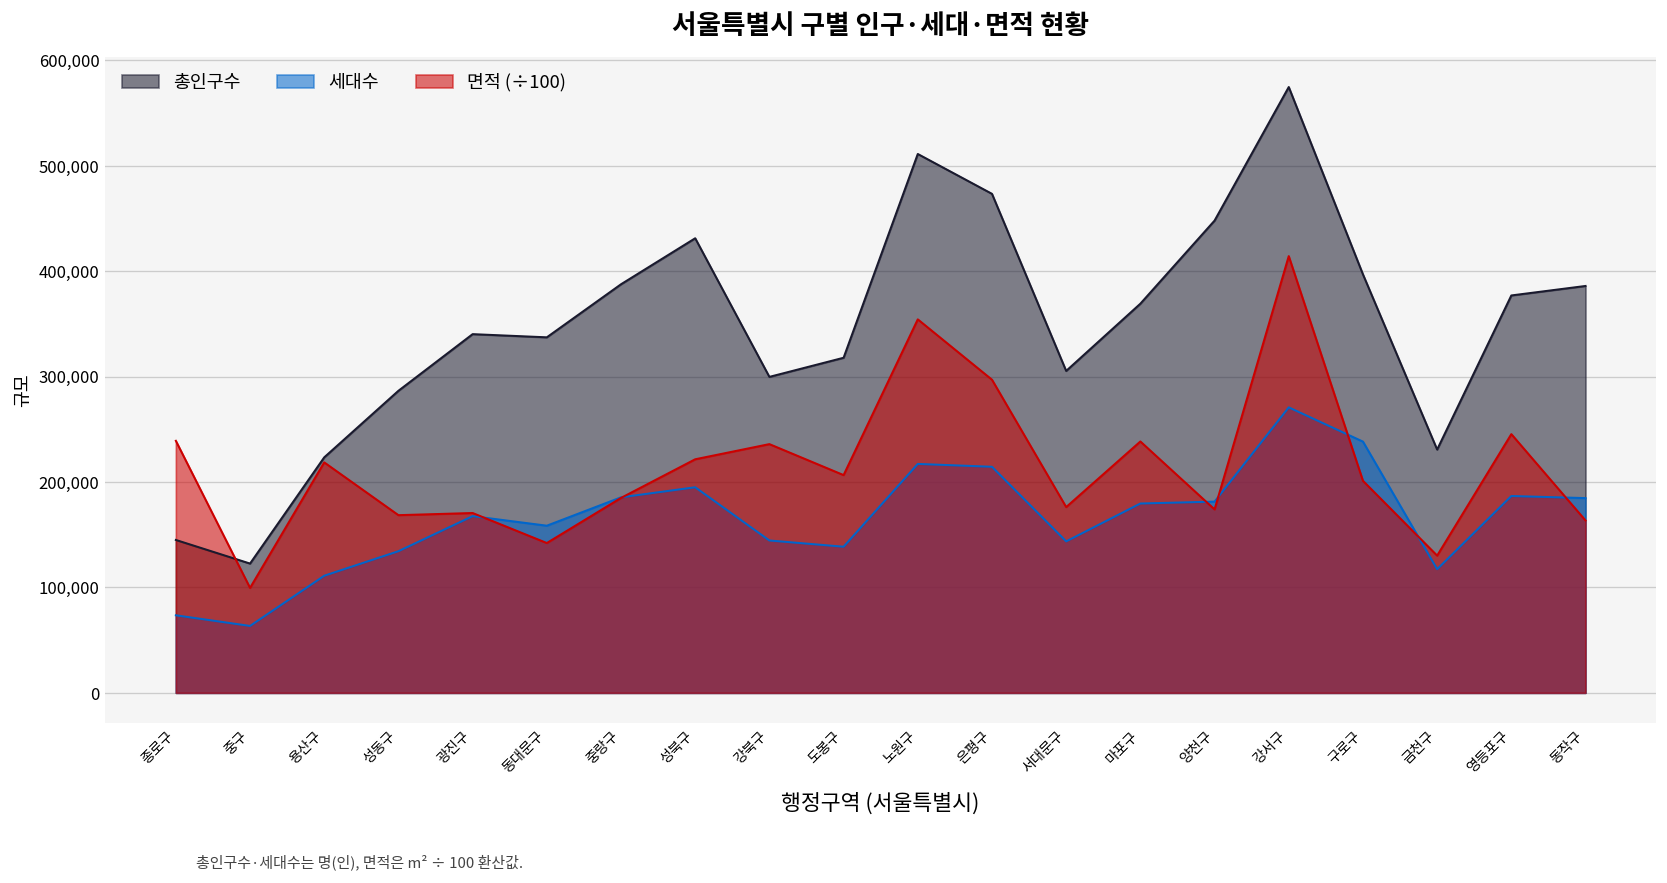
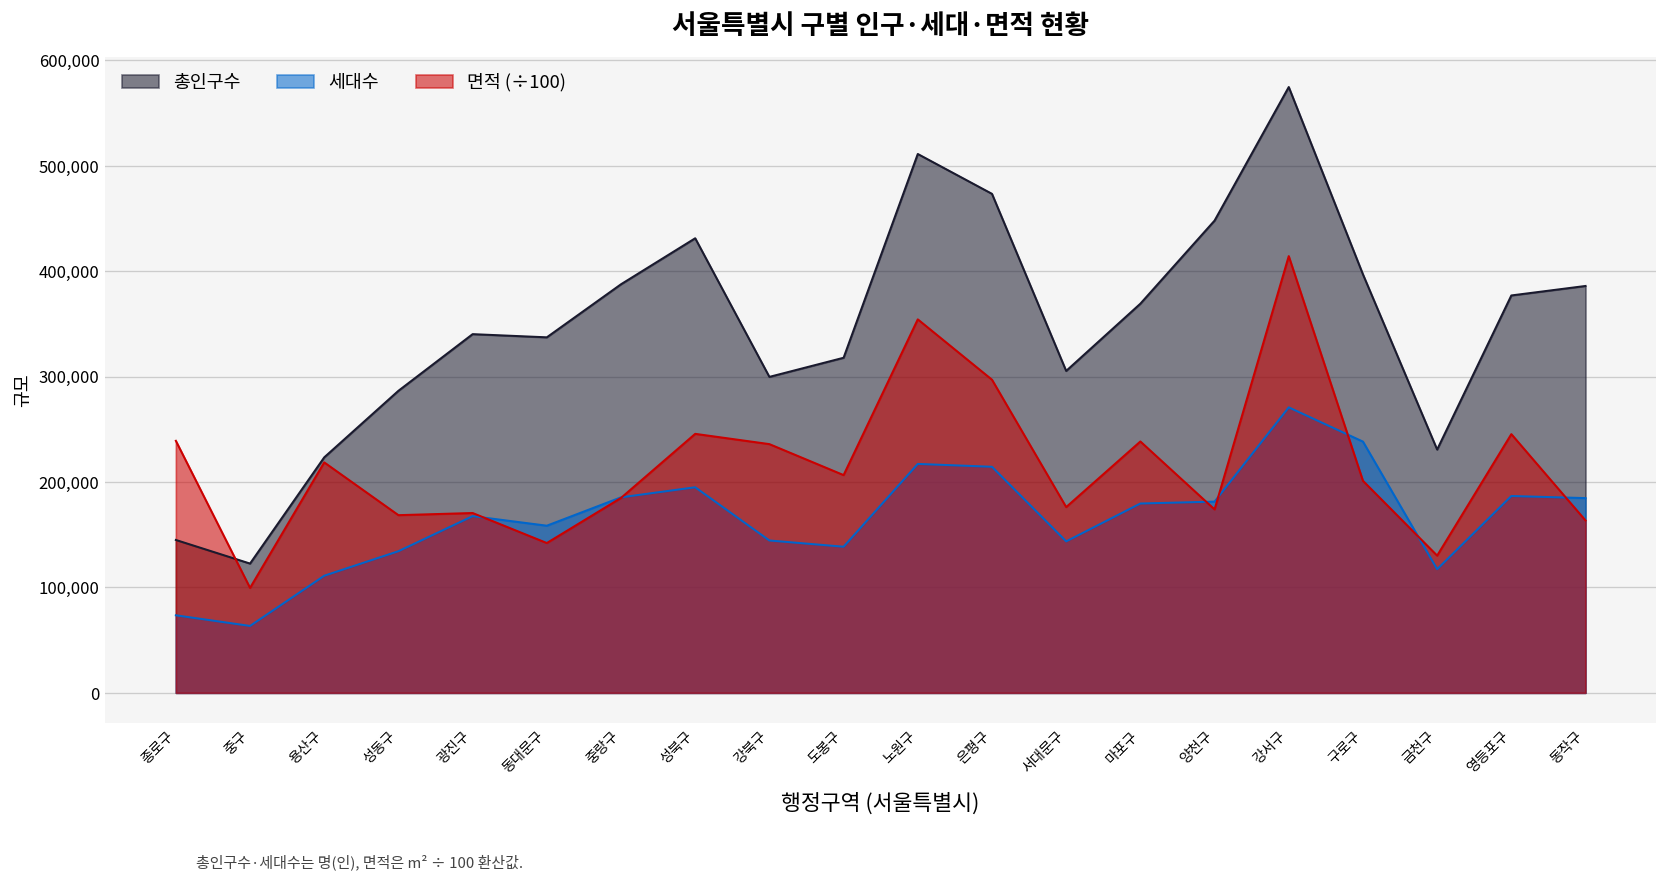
  {
    "총인구수": {
      "종로구": "150,000",
      "중구": "120,000",
      "용산구": "220,000",
      "성동구": "290,000",
      "광진구": "340,000",
      "동대문구": "340,000",
      "중랑구": "390,000",
      "성북구": "430,000",
      "강북구": "300,000",
      "도봉구": "320,000",
      "노원구": "510,000",
      "은평구": "470,000",
      "서대문구": "310,000",
      "마포구": "370,000",
      "양천구": "450,000",
      "강서구": "570,000",
      "구로구": "400,000",
      "금천구": "230,000",
      "영등포구": "380,000",
      "동작구": "390,000"
    },
    "세대수": {
      "종로구": "70,000",
      "중구": "60,000",
      "용산구": "110,000",
      "성동구": "130,000",
      "광진구": "170,000",
      "동대문구": "160,000",
      "성북구": "200,000",
      "강북구": "140,000",
      "도봉구": "140,000",
      "노원구": "220,000",
      "은평구": "210,000",
      "서대문구": "140,000",
      "마포구": "180,000",
      "양천구": "180,000",
      "강서구": "270,000",
      "구로구": "240,000",
      "금천구": "120,000",
      "영등포구": "190,000",
      "동작구": "180,000"
    },
    "면적 (÷100)": {
      "종로구": "240,000",
      "중구": "100,000",
      "용산구": "220,000",
      "성동구": "170,000",
      "광진구": "170,000",
      "동대문구": "140,000",
-     "성북구": "220,000",
+     "성북구": "250,000",
      "강북구": "240,000",
      "도봉구": "210,000",
      "노원구": "350,000",
      "은평구": "300,000",
      "서대문구": "180,000",
      "마포구": "240,000",
      "양천구": "170,000",
      "강서구": "410,000",
      "구로구": "200,000",
      "금천구": "130,000",
      "영등포구": "250,000",
      "동작구": "160,000"
    }
  }
